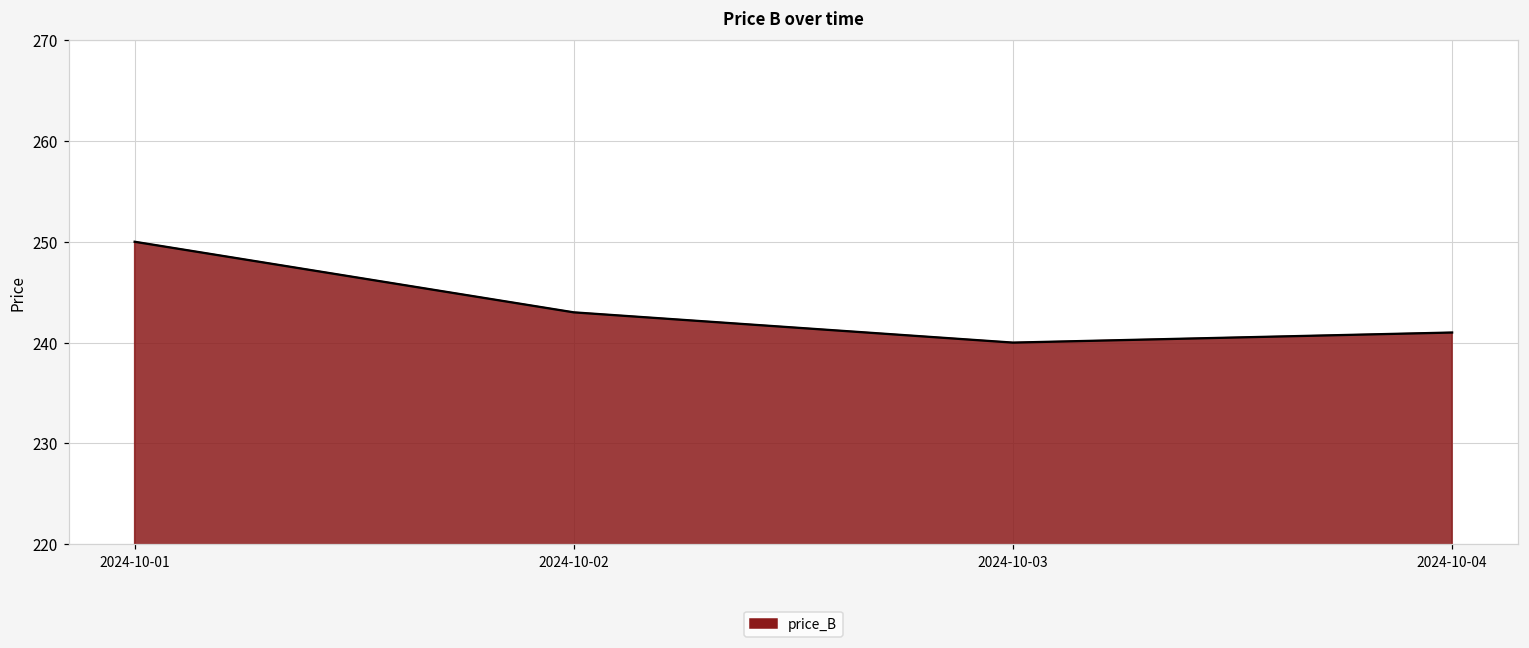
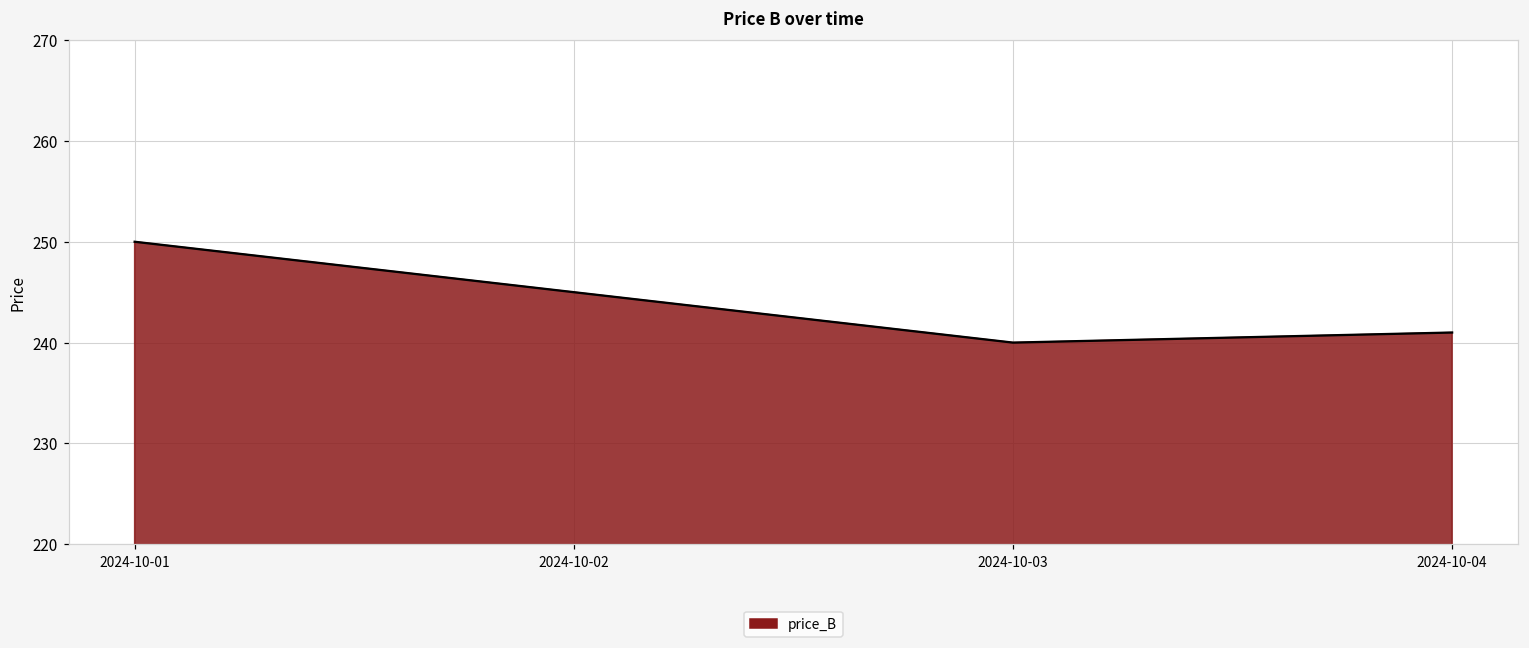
  {
    "2024-10-01": 250,
-   "2024-10-02": 243,
+   "2024-10-02": 245,
    "2024-10-03": 240,
    "2024-10-04": 241
  }
